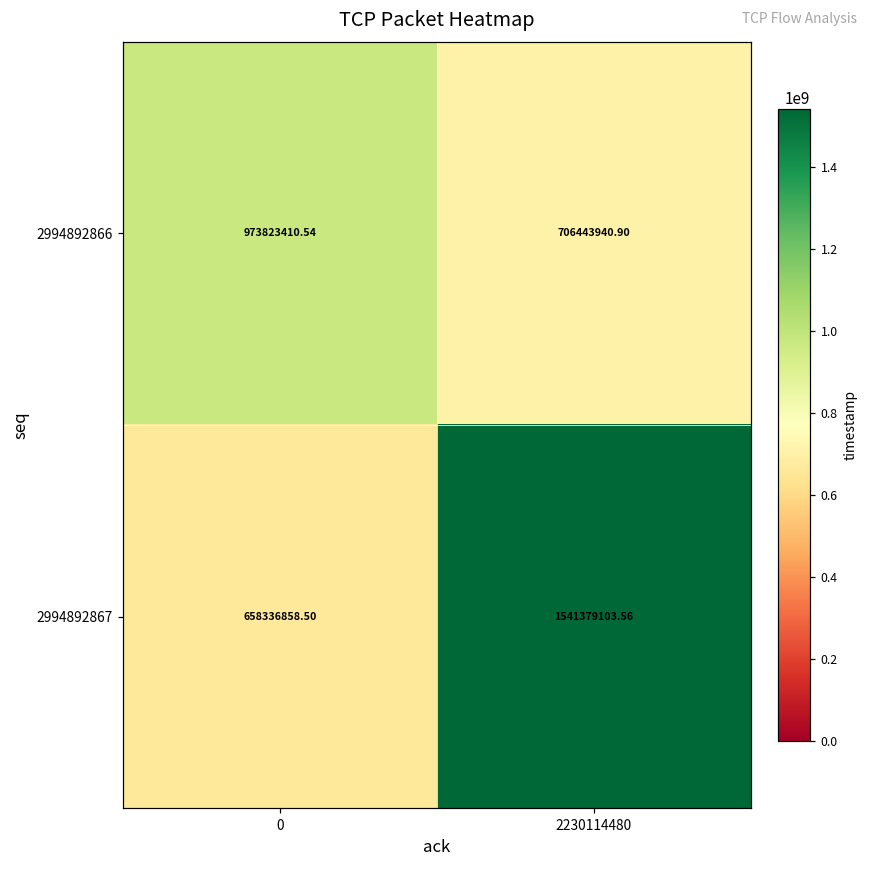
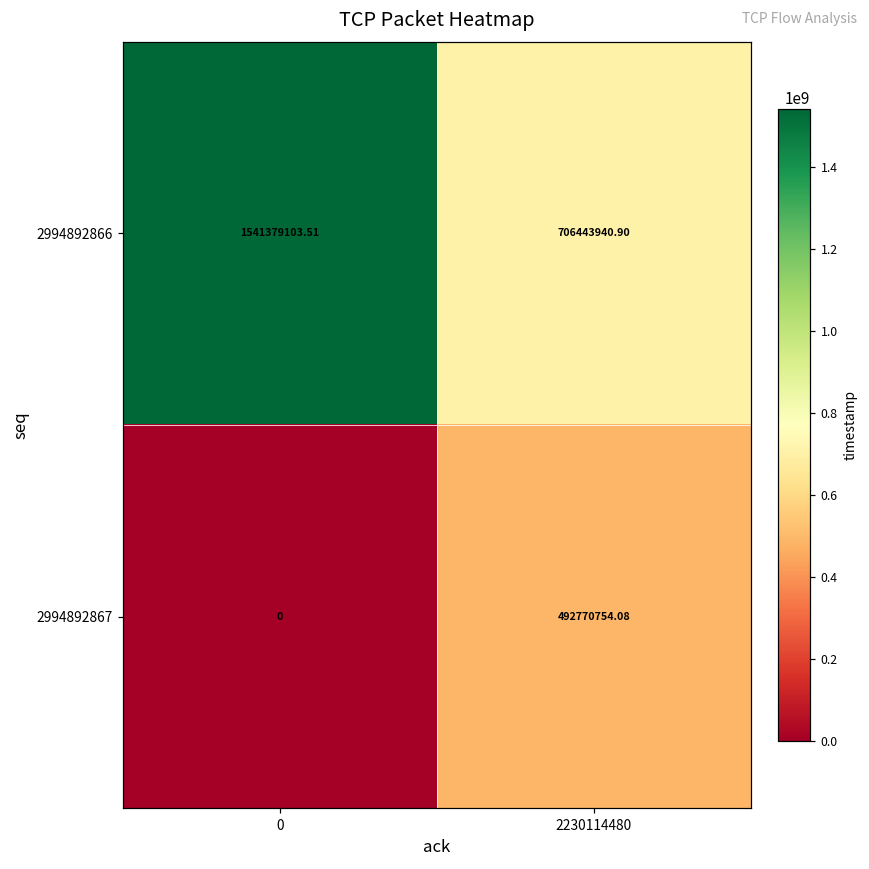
  {
    "2994892866": {
-     "0": 973823410.54,
+     "0": 1541379103.51,
      "2230114480": 706443940.90
    },
    "2994892867": {
-     "0": 658336858.50,
-     "2230114480": 1541379103.56
+     "0": 0,
+     "2230114480": 492770754.08
    }
  }
